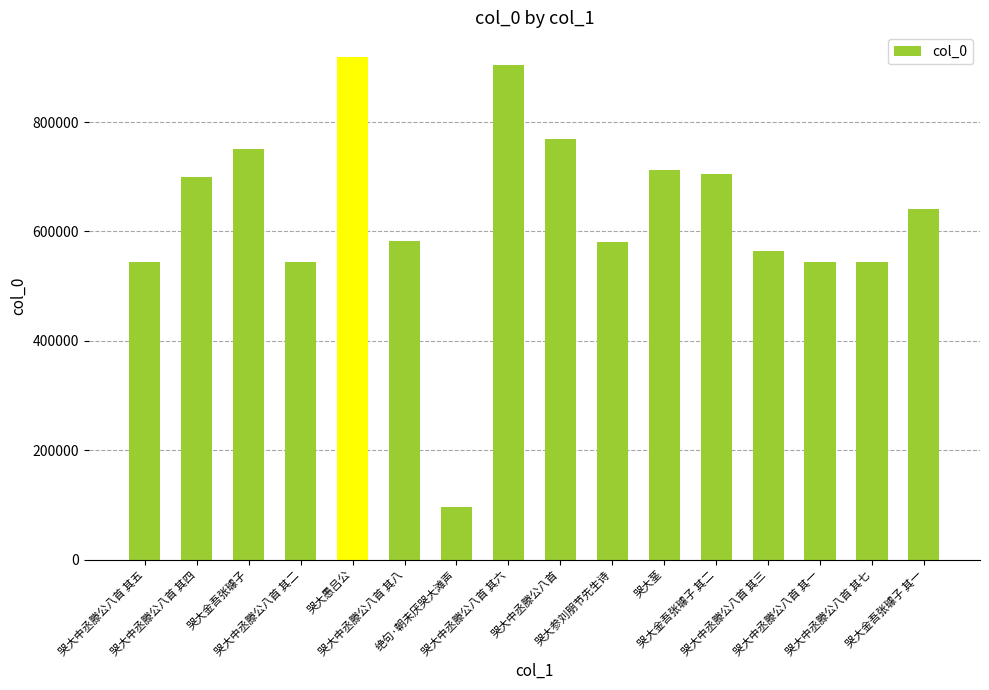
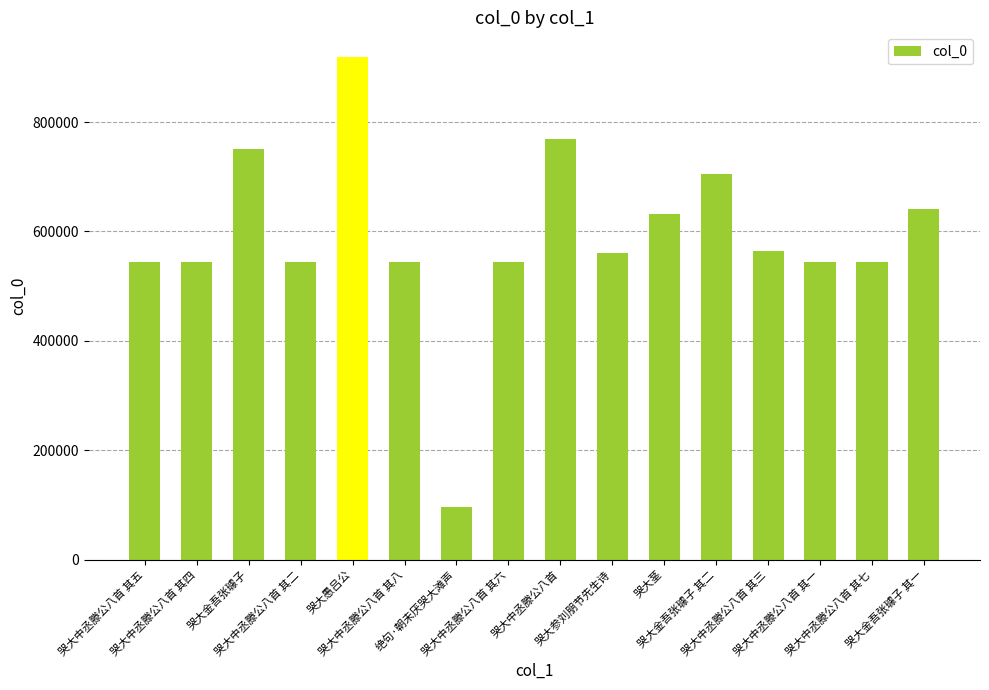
  {
    "哭大中丞滕公八首 其五": 540000,
-   "哭大中丞滕公八首 其四": 700000,
+   "哭大中丞滕公八首 其四": 540000,
    "哭大金吾张璩子": 750000,
    "哭大中丞滕公八首 其二": 540000,
    "哭大愚吕公": 920000,
-   "哭大中丞滕公八首 其八": 580000,
+   "哭大中丞滕公八首 其八": 540000,
    "绝句·朝未厌哭大滩声": 100000,
-   "哭大中丞滕公八首 其六": 900000,
+   "哭大中丞滕公八首 其六": 540000,
    "哭大中丞滕公八首": 770000,
-   "哭大参刘朋节先生诗": 580000,
-   "哭大茎": 710000,
+   "哭大参刘朋节先生诗": 560000,
+   "哭大茎": 630000,
    "哭大金吾张璩子 其二": 700000,
    "哭大中丞滕公八首 其三": 560000,
    "哭大中丞滕公八首 其一": 540000,
    "哭大中丞滕公八首 其七": 540000,
    "哭大金吾张璩子 其一": 640000
  }
